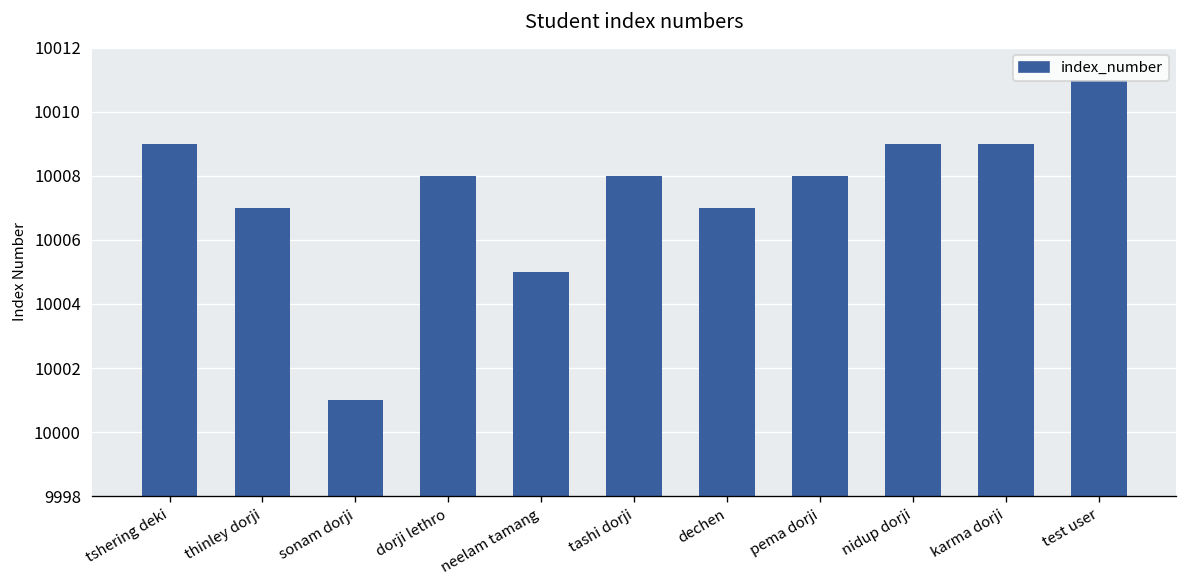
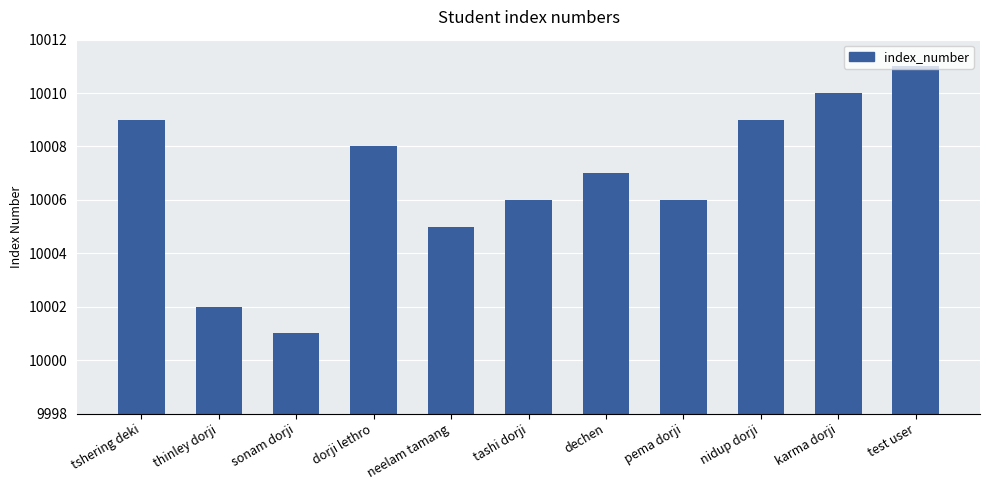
  {
    "tshering deki": 10009,
-   "thinley dorji": 10007,
+   "thinley dorji": 10002,
    "sonam dorji": 10001,
    "dorji lethro": 10008,
    "neelam tamang": 10005,
-   "tashi dorji": 10008,
+   "tashi dorji": 10006,
    "dechen": 10007,
-   "pema dorji": 10008,
+   "pema dorji": 10006,
    "nidup dorji": 10009,
-   "karma dorji": 10009
+   "karma dorji": 10010
  }
